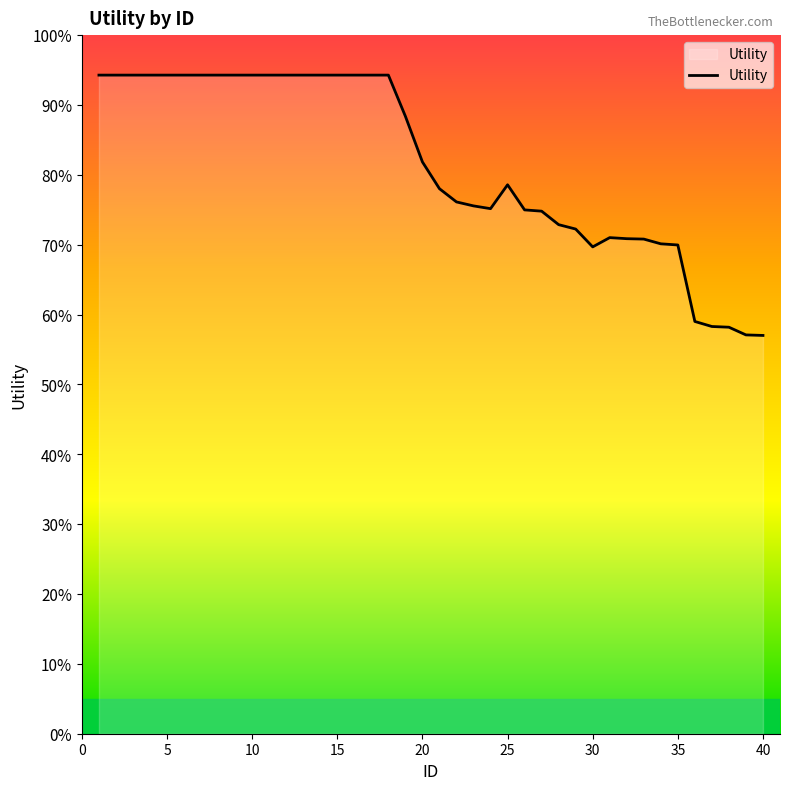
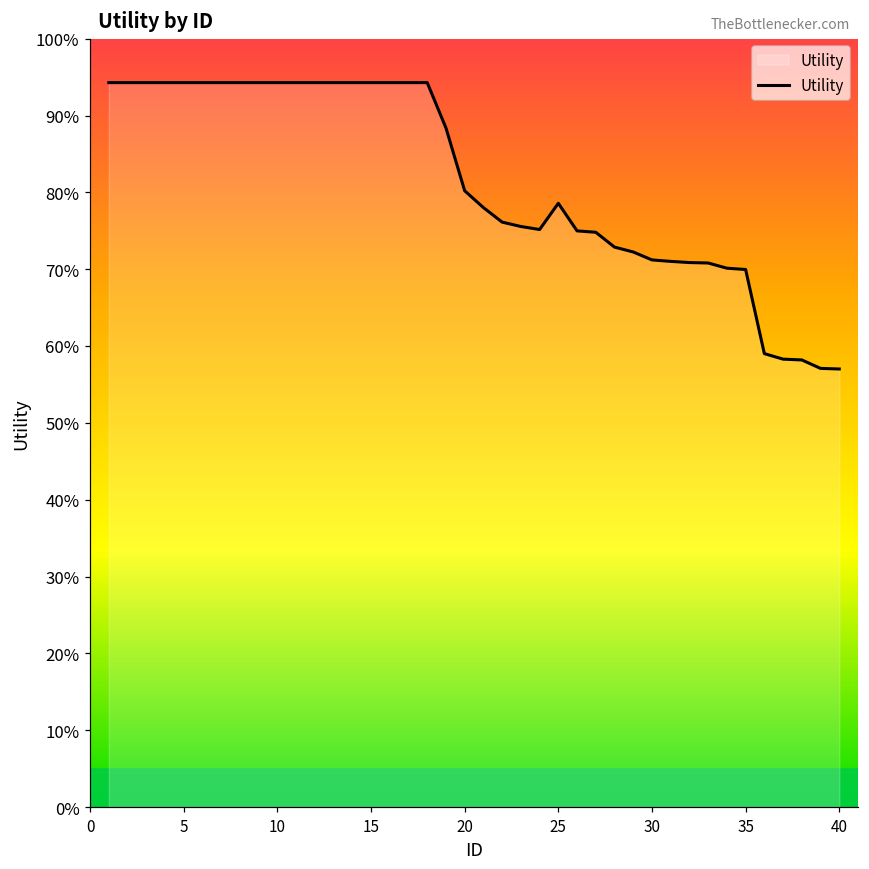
  {
    "5": "94%",
    "10": "94%",
    "15": "94%",
-   "20": "82%",
+   "20": "80%",
    "25": "79%",
-   "30": "70%",
+   "30": "71%",
    "35": "70%",
    "40": "57%"
  }
